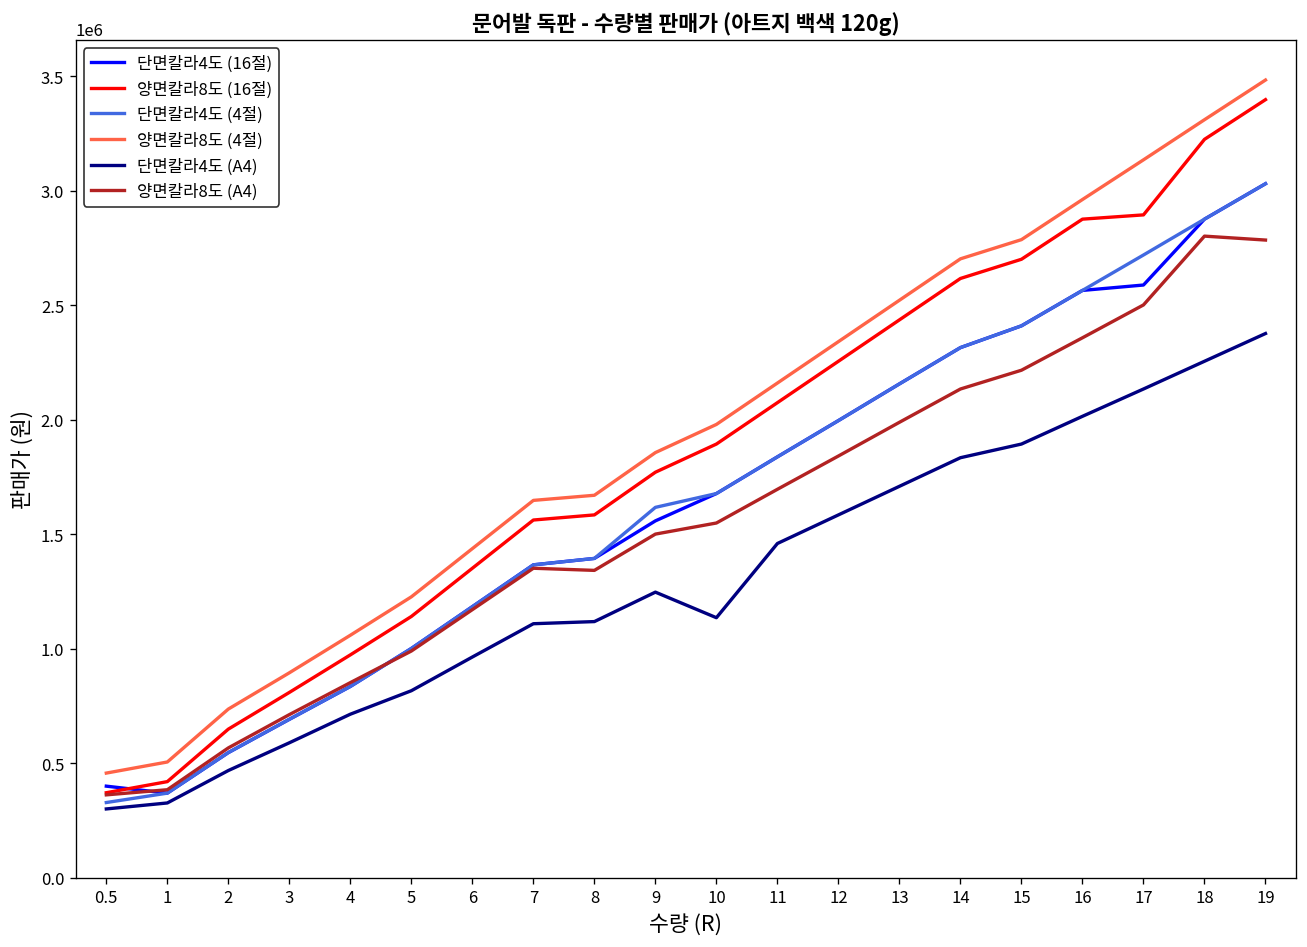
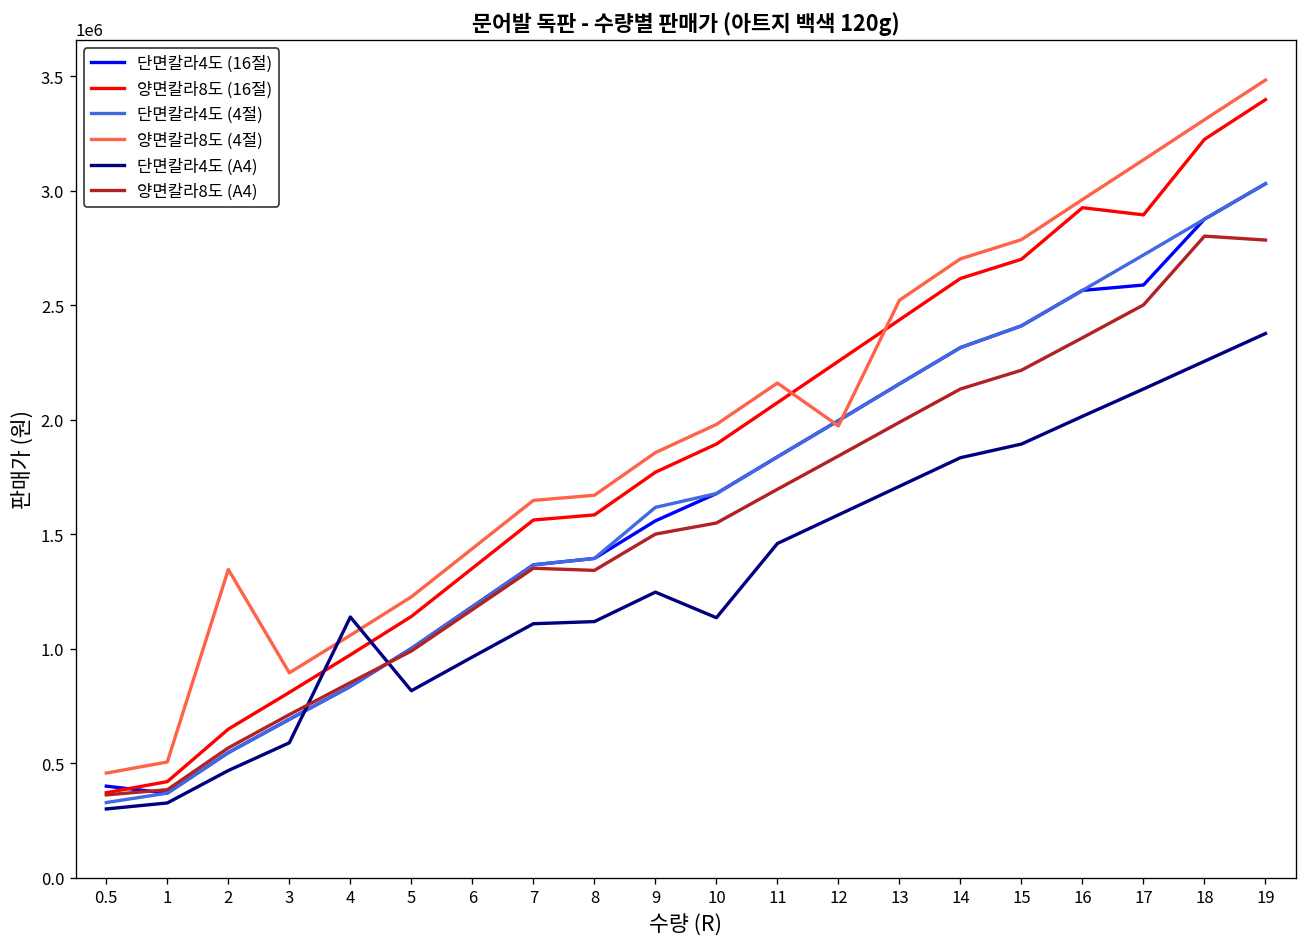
  {
    "단면칼라4도 (16절)": {
      "0.5": 400000,
      "9": 1560000,
      "17": 2590000
    },
    "양면칼라8도 (16절)": {
      "1": 420000,
      "2": 650000,
      "3": 810000,
      "4": 970000,
      "5": 1140000,
      "6": 1350000,
      "7": 1560000,
      "8": 1580000,
      "9": 1770000,
      "10": 1890000,
      "11": 2070000,
      "12": 2260000,
      "13": 2440000,
      "14": 2620000,
      "15": 2700000,
-     "16": 2880000,
+     "16": 2930000,
      "17": 2890000,
      "18": 3220000,
      "19": 3400000
    },
    "단면칼라4도 (4절)": {
      "0.5": 330000,
      "9": 1620000,
      "17": 2720000
    },
    "양면칼라8도 (4절)": {
      "0.5": 460000,
      "1": 510000,
-     "2": 740000,
+     "2": 1350000,
      "3": 890000,
      "4": 1060000,
      "5": 1230000,
      "6": 1440000,
      "7": 1650000,
      "8": 1670000,
      "9": 1860000,
      "10": 1980000,
      "11": 2160000,
-     "12": 2340000,
+     "12": 1970000,
      "13": 2520000,
      "14": 2700000,
      "15": 2790000,
      "16": 2960000,
      "17": 3130000,
      "18": 3310000,
      "19": 3480000
    },
    "단면칼라4도 (A4)": {
      "0.5": 300000,
      "1": 330000,
      "2": 470000,
      "3": 590000,
-     "4": 710000,
+     "4": 1140000,
      "5": 820000,
      "6": 960000,
      "7": 1110000,
      "8": 1120000,
      "9": 1250000,
      "10": 1140000,
      "11": 1460000,
      "12": 1580000,
      "13": 1710000,
      "14": 1830000,
      "15": 1890000,
      "16": 2010000,
      "17": 2130000,
      "18": 2260000,
      "19": 2380000
    },
    "양면칼라8도 (A4)": {
      "1": 380000,
      "2": 570000,
      "3": 710000,
      "4": 850000,
      "7": 1350000,
      "8": 1340000,
      "9": 1500000,
      "10": 1550000,
      "11": 1700000,
      "12": 1840000,
      "13": 1990000,
      "14": 2130000,
      "15": 2220000,
      "16": 2360000,
      "17": 2500000,
      "18": 2800000,
      "19": 2780000
    }
  }
